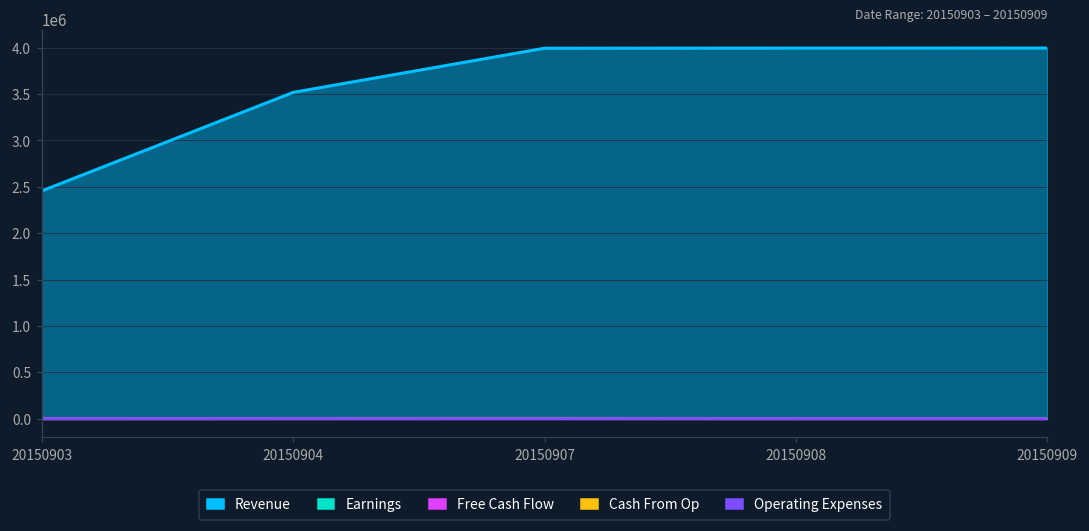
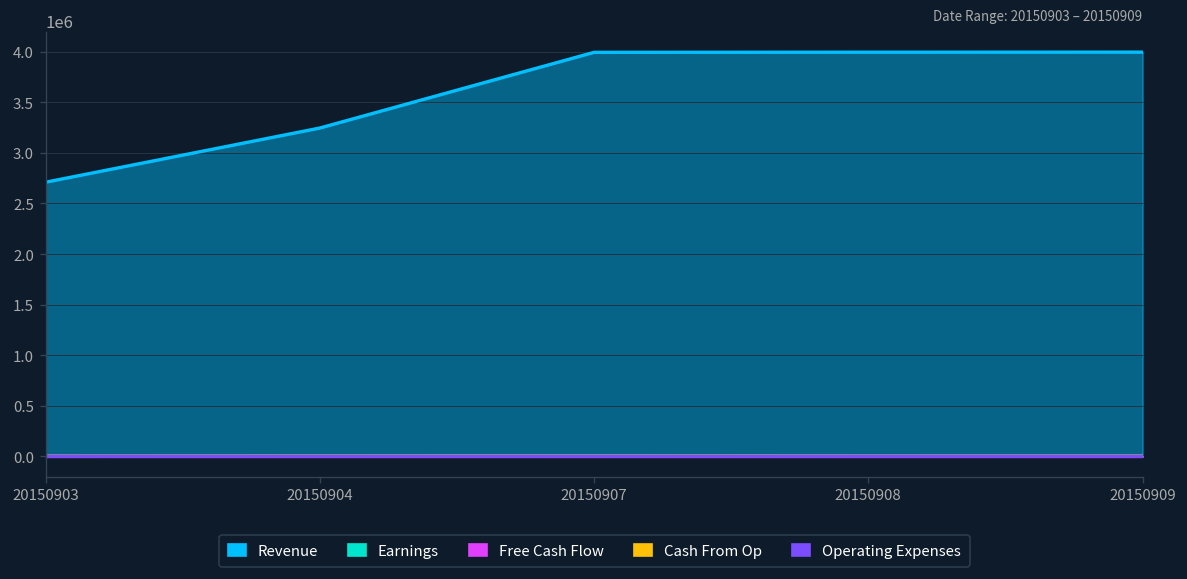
  {
    "Revenue": {
-     "20150903": 2500000,
-     "20150904": 3500000,
+     "20150903": 2700000,
+     "20150904": 3200000,
      "20150907": 4000000,
      "20150908": 4000000
    },
    "Operating Expenses": {
      "20150903": 0,
      "20150904": 0,
      "20150907": 0,
      "20150908": 0,
      "20150909": 0
    }
  }
